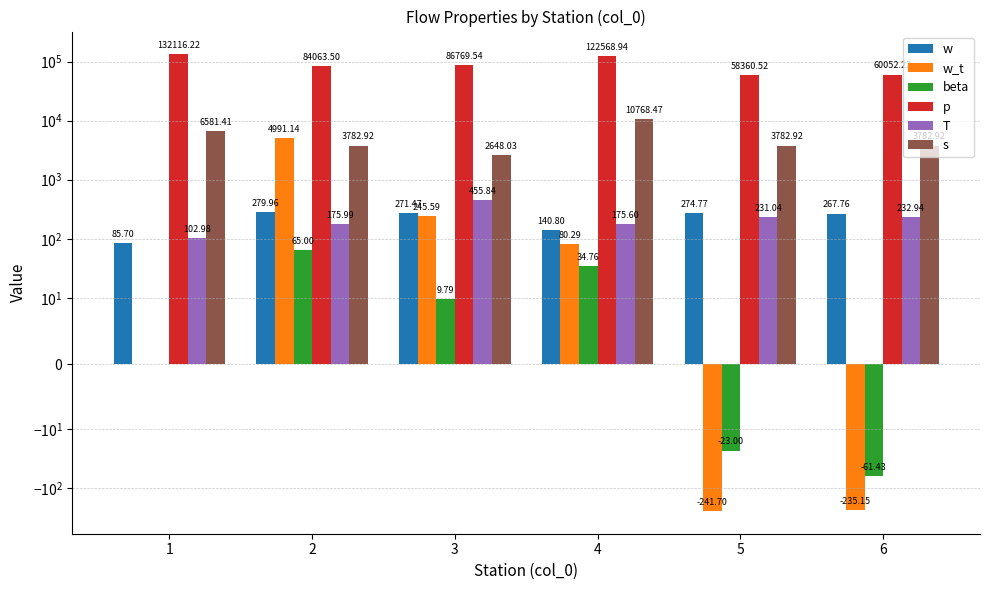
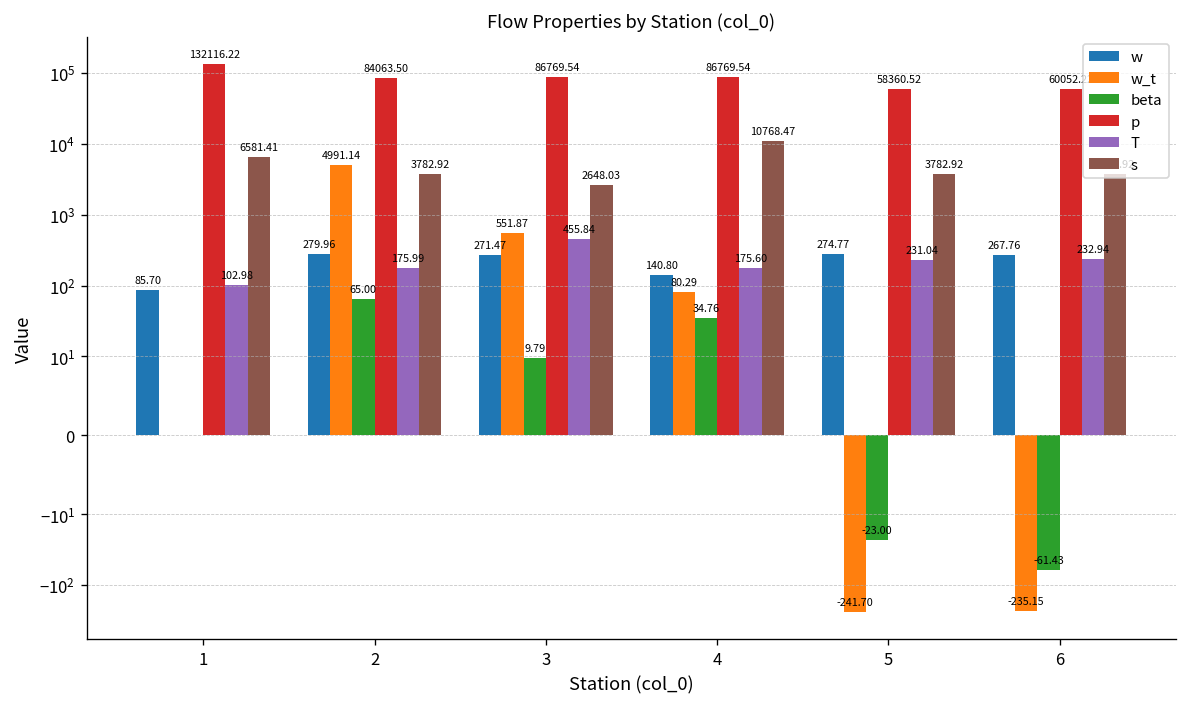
  {
    "w": {
      "1": 85.70,
      "2": 279.96,
      "3": 271.47,
      "4": 140.80,
      "5": 274.77,
      "6": 267.76
    },
    "w_t": {
      "2": 4991.14,
-     "3": 245.59,
+     "3": 551.87,
      "4": 80.29,
      "5": -241.70,
      "6": -235.15
    },
    "beta": {
      "2": 65.00,
      "3": 9.79,
      "4": 34.76,
      "5": -23.00,
      "6": -61.43
    },
    "p": {
      "1": 132116.22,
      "2": 84063.50,
      "3": 86769.54,
-     "4": 122568.94,
+     "4": 86769.54,
      "5": 58360.52
    },
    "T": {
      "1": 102.98,
      "2": 175.99,
      "3": 455.84,
      "4": 175.60,
      "5": 231.04,
      "6": 232.94
    },
    "s": {
      "1": 6581.41,
      "2": 3782.92,
      "3": 2648.03,
      "4": 10768.47,
      "5": 3782.92
    }
  }
